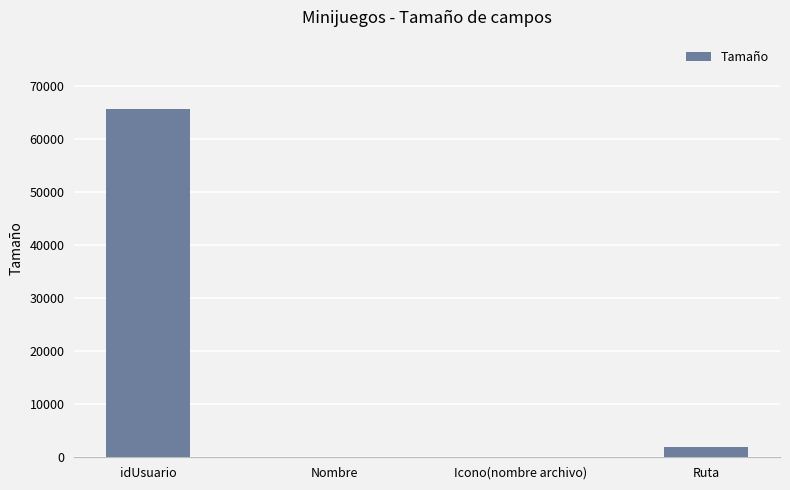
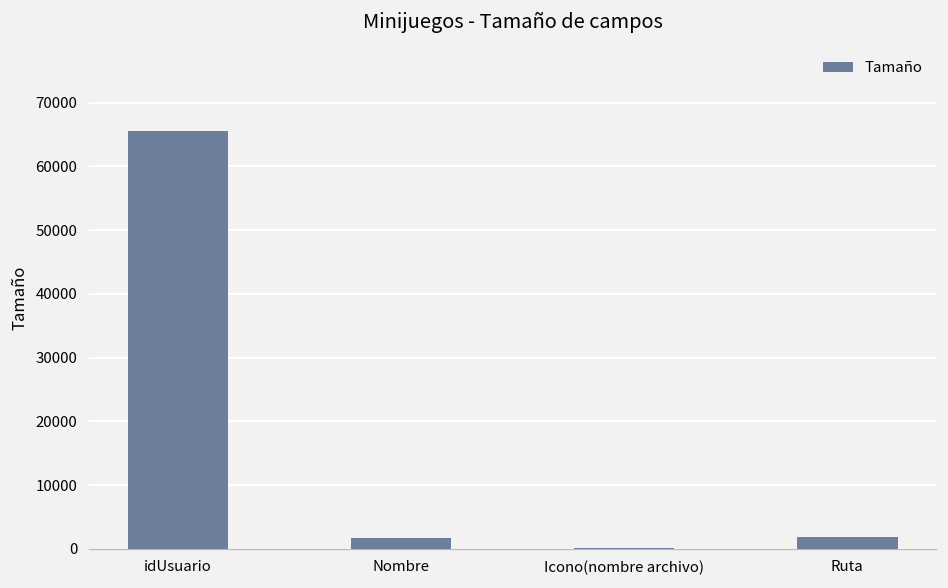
  {
    "idUsuario": 66000,
-   "Nombre": 0,
+   "Nombre": 2000,
    "Ruta": 2000
  }
